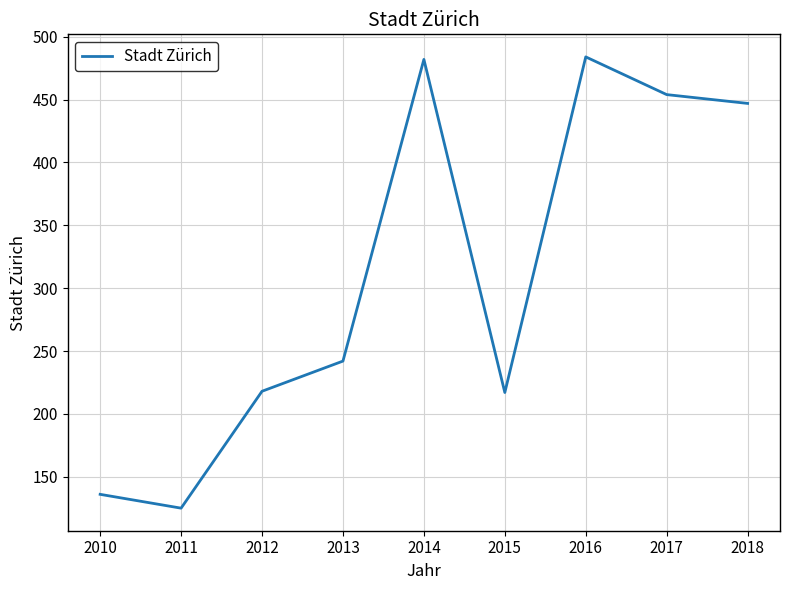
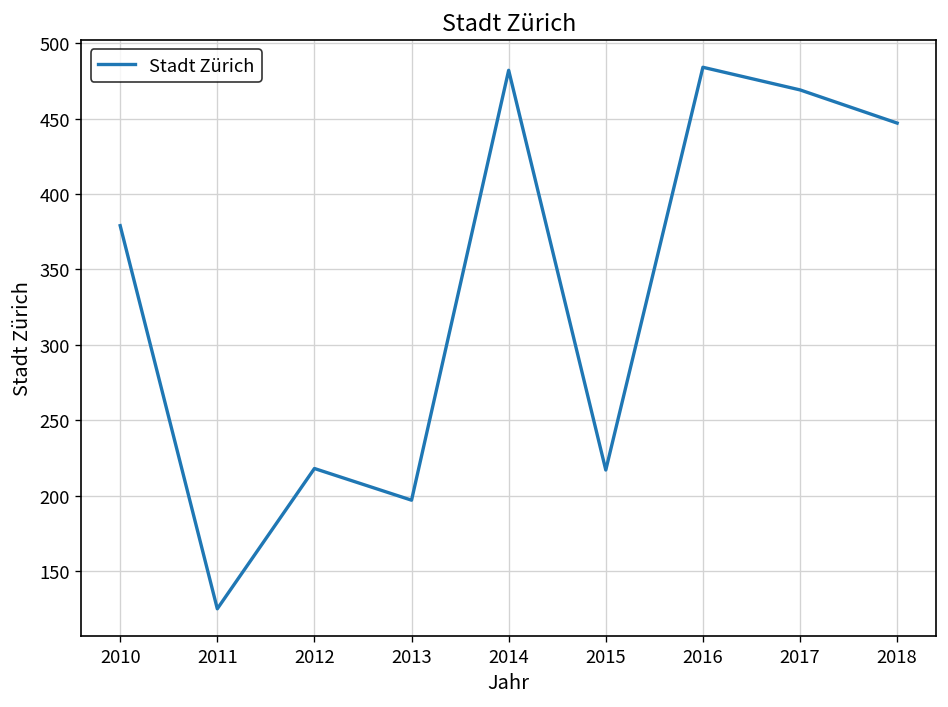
  {
-   "2010": 136,
+   "2010": 379,
    "2011": 125,
    "2012": 218,
-   "2013": 242,
+   "2013": 197,
    "2014": 482,
    "2015": 217,
    "2016": 484,
-   "2017": 454,
+   "2017": 469,
    "2018": 447
  }
